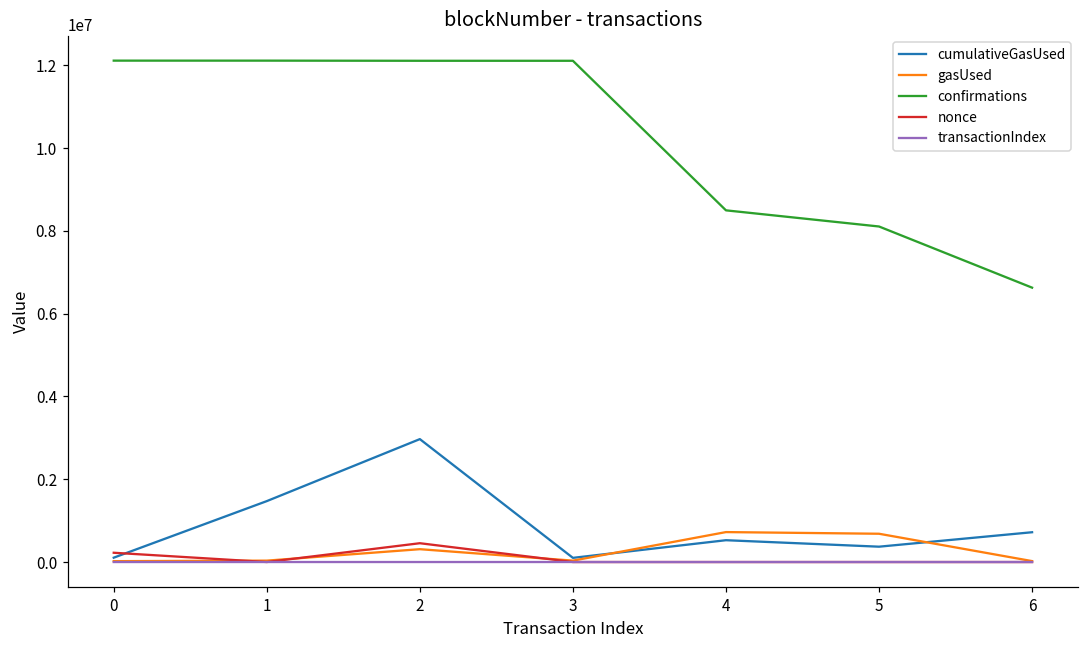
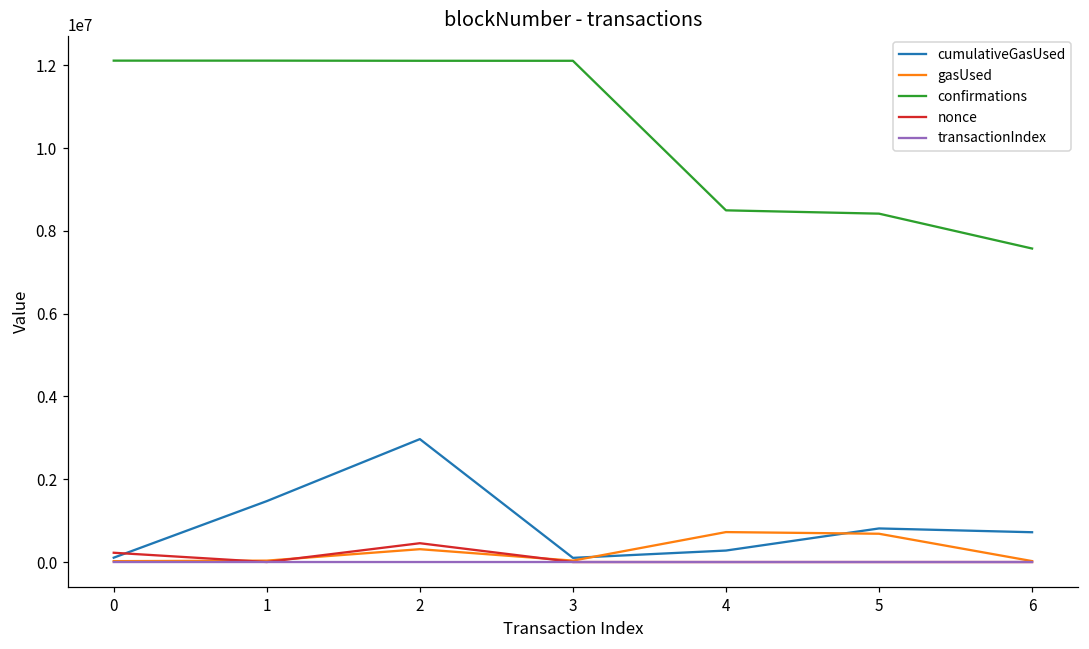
  {
    "cumulativeGasUsed": {
      "0": 100000,
      "1": 1500000,
      "2": 3000000,
      "3": 100000,
-     "4": 500000,
-     "5": 400000,
+     "4": 300000,
+     "5": 800000,
      "6": 700000
    },
    "gasUsed": {
      "2": 300000,
      "4": 700000,
      "5": 700000
    },
    "confirmations": {
      "0": 12100000,
      "1": 12100000,
      "2": 12100000,
      "3": 12100000,
      "4": 8500000,
-     "5": 8100000,
-     "6": 6600000
+     "5": 8400000,
+     "6": 7600000
    },
    "nonce": {
      "0": 200000,
      "2": 500000
    },
    "transactionIndex": {
      "2": 0
    }
  }
